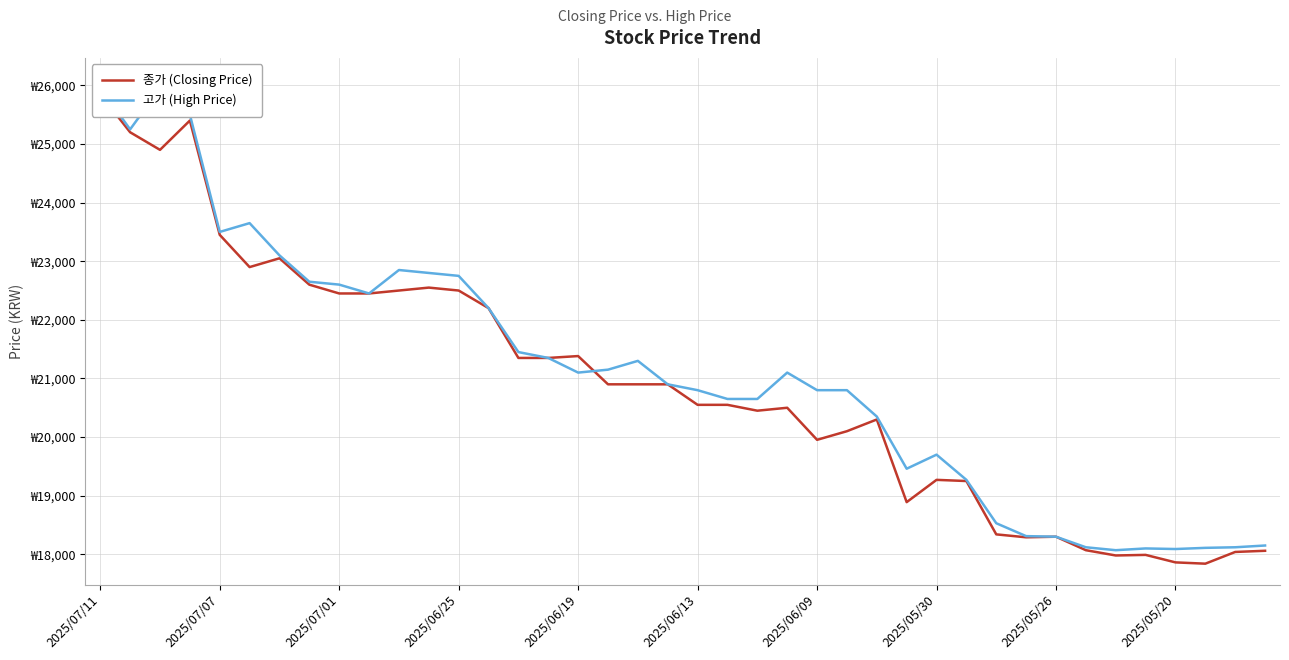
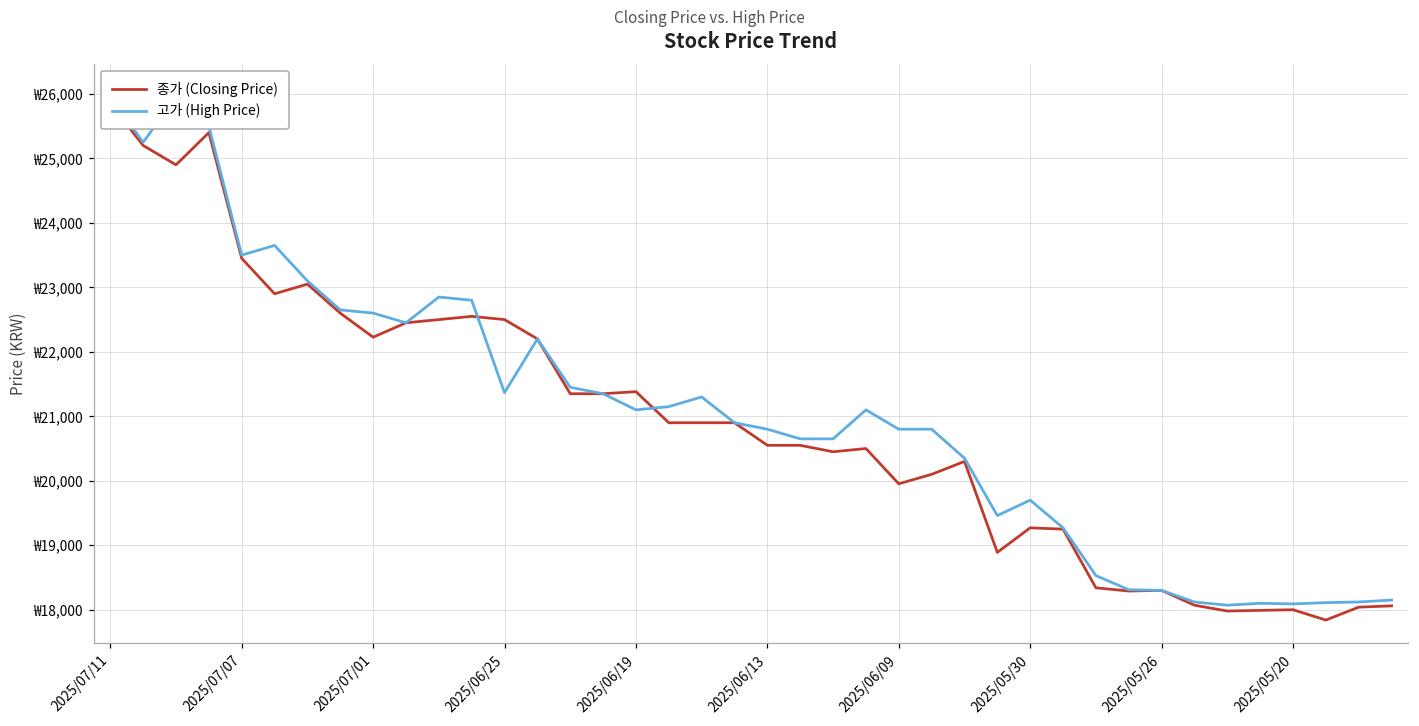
  {
    "종가 (Closing Price)": {
      "2025/07/07": "₩23,500",
-     "2025/07/01": "₩22,500",
+     "2025/07/01": "₩22,200",
      "2025/06/25": "₩22,500",
      "2025/06/19": "₩21,400",
      "2025/06/13": "₩20,600",
      "2025/06/09": "₩20,000",
      "2025/05/30": "₩19,300",
-     "2025/05/20": "₩17,900"
+     "2025/05/20": "₩18,000"
    },
    "고가 (High Price)": {
      "2025/07/07": "₩23,500",
      "2025/07/01": "₩22,600",
-     "2025/06/25": "₩22,800",
+     "2025/06/25": "₩21,400",
      "2025/06/19": "₩21,100",
      "2025/06/13": "₩20,800",
      "2025/06/09": "₩20,800",
      "2025/05/30": "₩19,700",
      "2025/05/20": "₩18,100"
    }
  }
